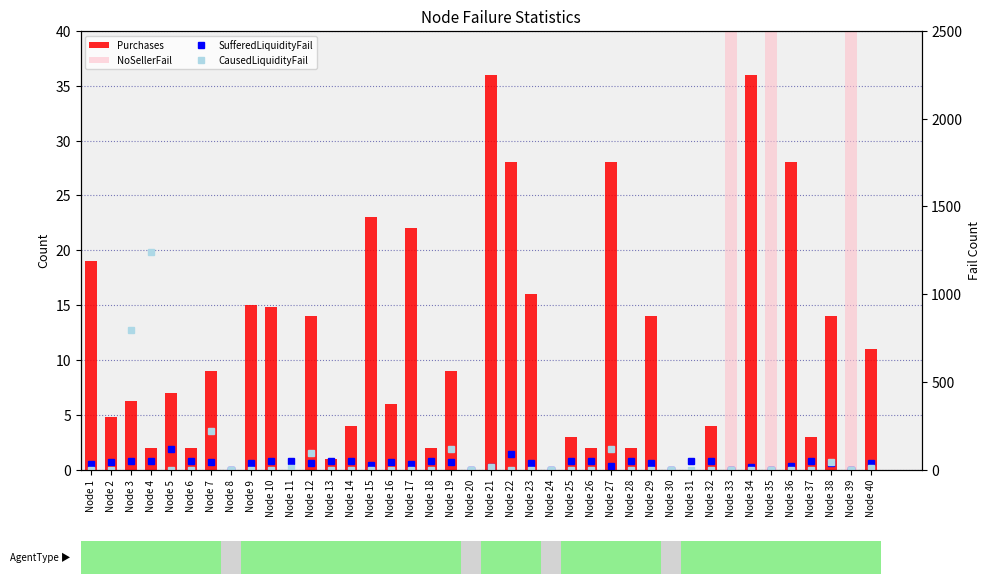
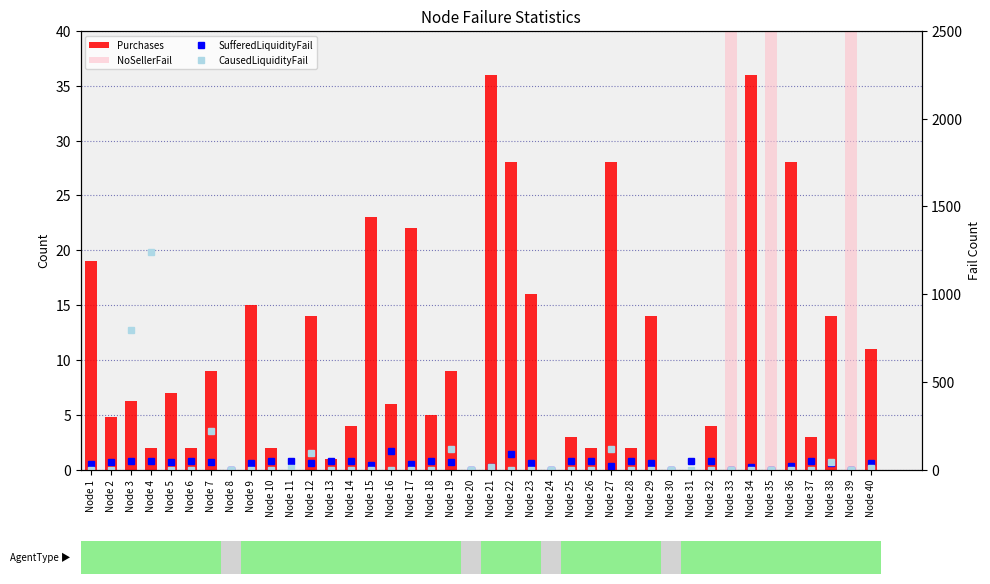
  {
    "Purchases": {
      "Node 1": 19.0,
      "Node 2": 4.8,
      "Node 3": 6.3,
      "Node 4": 2.0,
      "Node 5": 7.0,
      "Node 6": 2.0,
      "Node 7": 9.0,
      "Node 8": 0.0,
      "Node 9": 15.0,
-     "Node 10": 14.8,
+     "Node 10": 2.0,
      "Node 11": 0.0,
      "Node 12": 14.0,
      "Node 13": 1.0,
      "Node 14": 4.0,
      "Node 15": 23.0,
      "Node 16": 6.0,
      "Node 17": 22.0,
-     "Node 18": 2,
+     "Node 18": 5,
      "Node 19": 9.0,
      "Node 20": 0.0,
      "Node 21": 36.0,
      "Node 22": 28.0,
      "Node 23": 16.0,
      "Node 24": 0.0,
      "Node 25": 3.0,
      "Node 26": 2.0,
      "Node 27": 28.0,
      "Node 28": 2.0,
      "Node 29": 14.0,
      "Node 30": 0.0,
      "Node 31": 0.0,
      "Node 32": 4.0,
      "Node 33": 0.0,
      "Node 34": 36.0,
      "Node 35": 0.0,
      "Node 36": 28.0,
      "Node 37": 3.0,
      "Node 38": 14.0,
      "Node 39": 0.0,
      "Node 40": 11.0
    },
    "NoSellerFail": {
      "Node 1": 0.0,
      "Node 2": 0.0,
      "Node 3": 0.0,
      "Node 4": 0.0,
      "Node 5": 0.0,
      "Node 6": 0.0,
      "Node 7": 0.0,
      "Node 8": 0.0,
      "Node 9": 0.0,
      "Node 10": 0.0,
      "Node 11": 0.0,
      "Node 12": 0.0,
      "Node 13": 0.0,
      "Node 14": 0.0,
      "Node 15": 0.0,
      "Node 16": 0.0,
      "Node 17": 0.0,
      "Node 18": 0.0,
      "Node 19": 0.0,
      "Node 20": 0.0,
      "Node 21": 0.0,
      "Node 22": 0.0,
      "Node 23": 0.0,
      "Node 24": 0.0,
      "Node 25": 0.0,
      "Node 26": 0.0,
      "Node 27": 0.0,
      "Node 28": 0.0,
      "Node 29": 0.0,
      "Node 30": 0.0,
      "Node 31": 0.0,
      "Node 32": 0.0,
      "Node 34": 0.0,
      "Node 36": 0.0,
      "Node 37": 0.0,
      "Node 38": 0.0,
      "Node 40": 0.0
    },
    "SufferedLiquidityFail": {
      "Node 1": 30,
      "Node 2": 40,
      "Node 3": 50,
      "Node 4": 50,
-     "Node 5": 120,
+     "Node 5": 50,
      "Node 6": 50,
      "Node 7": 40,
      "Node 9": 40,
      "Node 10": 50,
      "Node 11": 50,
      "Node 12": 40,
      "Node 13": 50,
      "Node 14": 50,
      "Node 15": 30,
-     "Node 16": 50,
+     "Node 16": 110,
      "Node 17": 30,
      "Node 18": 50,
      "Node 19": 40,
      "Node 22": 90,
      "Node 23": 40,
      "Node 25": 50,
      "Node 26": 50,
      "Node 27": 20,
      "Node 28": 50,
      "Node 29": 40,
      "Node 31": 50,
      "Node 32": 50,
      "Node 34": 20,
      "Node 36": 20,
      "Node 37": 50,
      "Node 40": 40
    },
    "CausedLiquidityFail": {
      "Node 1": 0,
      "Node 2": 0,
      "Node 3": 800,
      "Node 4": 1240,
      "Node 5": 0,
      "Node 6": 0,
      "Node 7": 220,
      "Node 9": 0,
      "Node 10": 0,
      "Node 11": 10,
      "Node 12": 100,
      "Node 13": 0,
      "Node 14": 0,
      "Node 15": 0,
      "Node 16": 0,
      "Node 17": 0,
      "Node 18": 0,
      "Node 19": 120,
      "Node 22": 0,
      "Node 23": 0,
      "Node 25": 0,
      "Node 26": 0,
      "Node 27": 120,
      "Node 28": 0,
      "Node 29": 0,
      "Node 31": 0,
      "Node 32": 0,
      "Node 34": 0,
      "Node 36": 0,
      "Node 37": 0,
      "Node 40": 10
    }
  }
